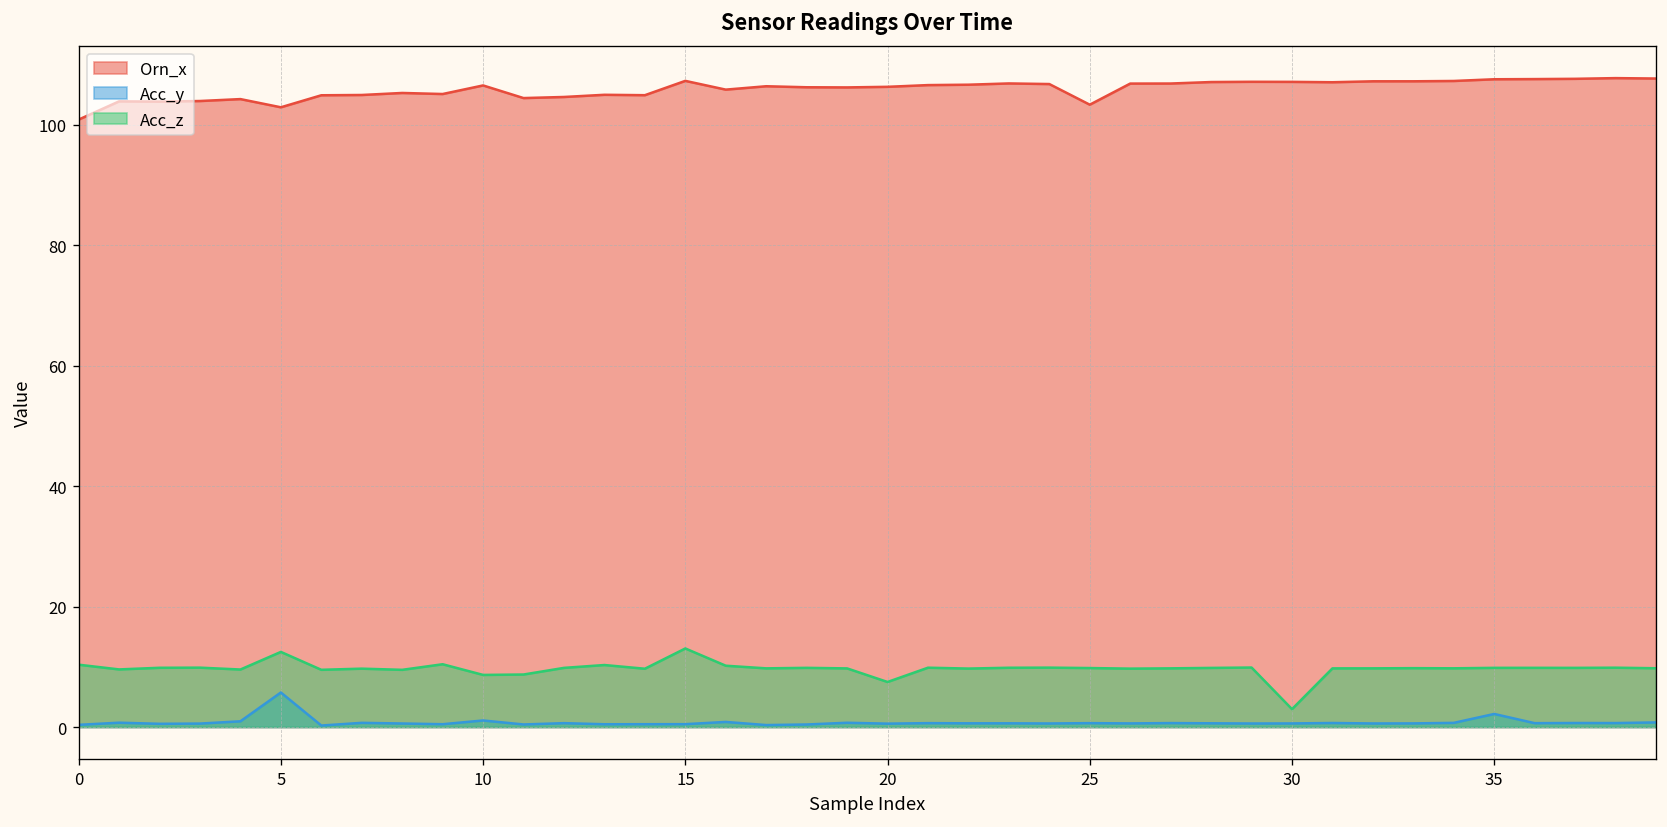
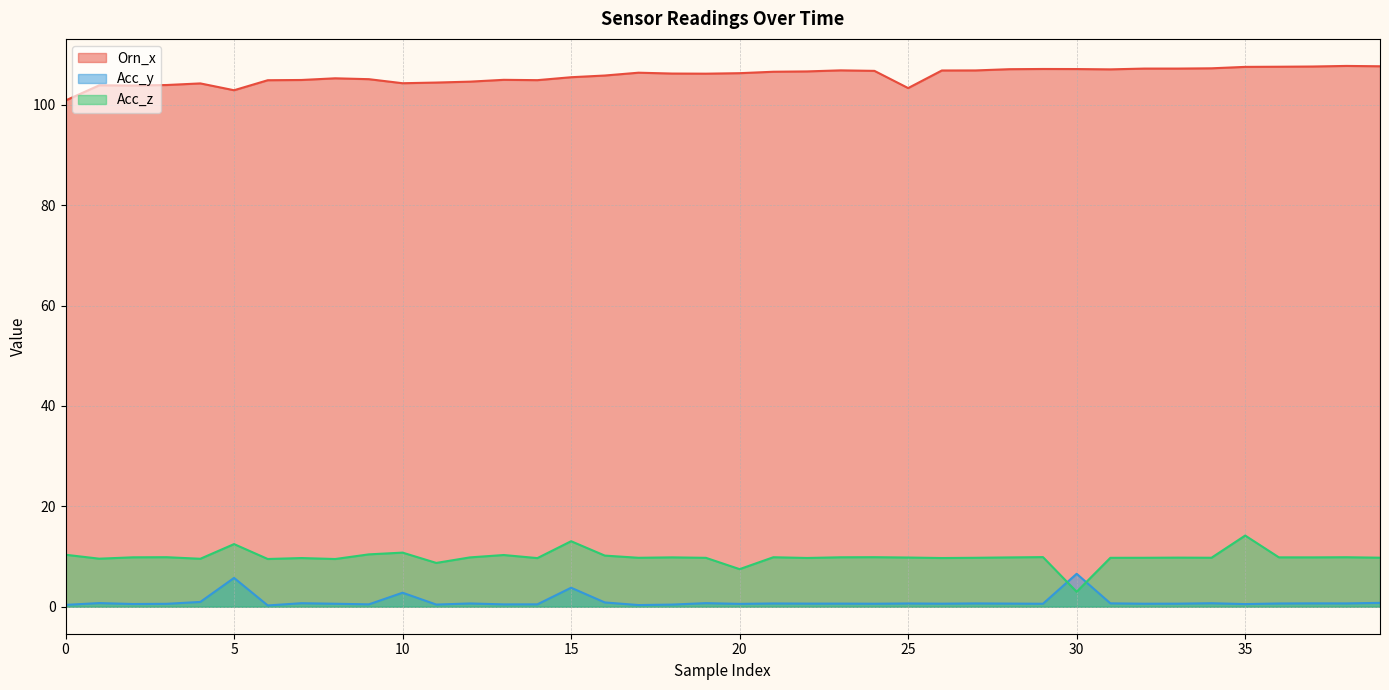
  {
    "Orn_x": {
      "0": 101,
      "5": 103,
-     "10": 107,
-     "15": 107,
+     "10": 104,
+     "15": 105,
      "20": 106,
      "25": 103,
      "30": 107,
      "35": 108
    },
    "Acc_y": {
      "0": 0,
      "5": 6,
-     "10": 1,
-     "15": 0,
+     "10": 3,
+     "15": 4,
      "20": 1,
      "25": 1,
-     "30": 1,
-     "35": 2
+     "30": 7,
+     "35": 1
    },
    "Acc_z": {
      "0": 10,
      "5": 12,
-     "10": 9,
+     "10": 11,
      "15": 13,
      "20": 7,
      "25": 10,
      "30": 3,
-     "35": 10
+     "35": 14
    }
  }
